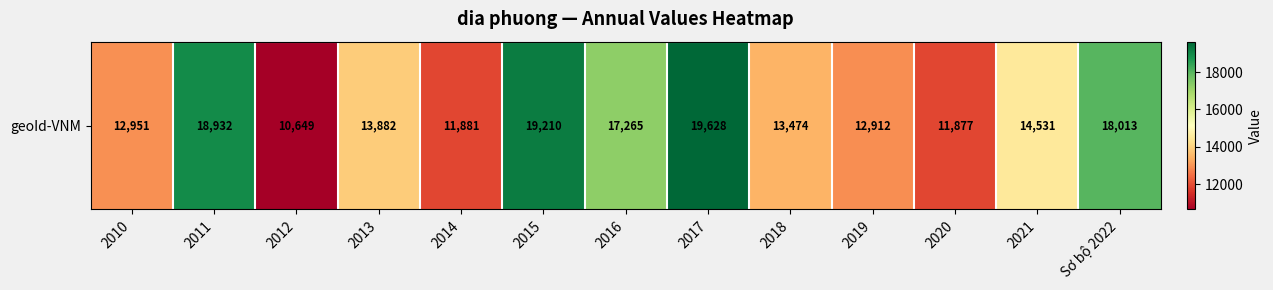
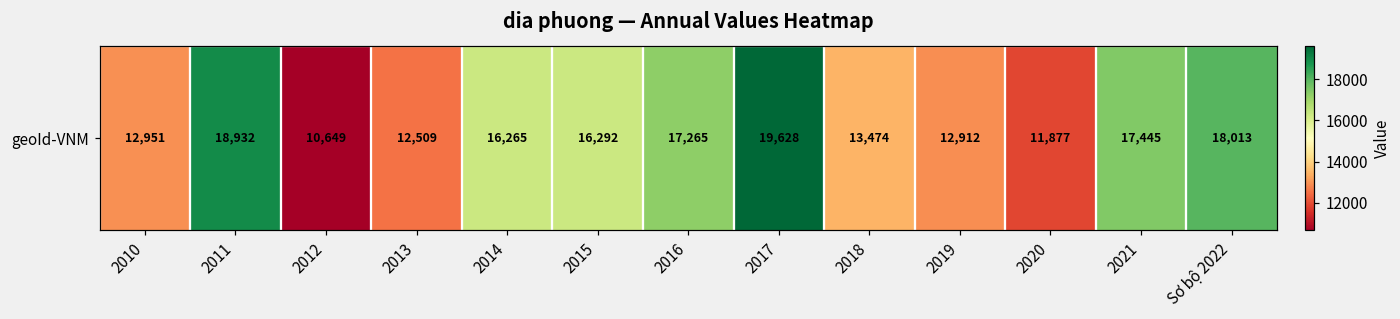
  {
    "geoId-VNM": {
      "2010": "12,951",
      "2011": "18,932",
      "2012": "10,649",
-     "2013": "13,882",
-     "2014": "11,881",
-     "2015": "19,210",
+     "2013": "12,509",
+     "2014": "16,265",
+     "2015": "16,292",
      "2016": "17,265",
      "2017": "19,628",
      "2018": "13,474",
      "2019": "12,912",
      "2020": "11,877",
-     "2021": "14,531",
+     "2021": "17,445",
      "Sơ bộ 2022": "18,013"
    }
  }
